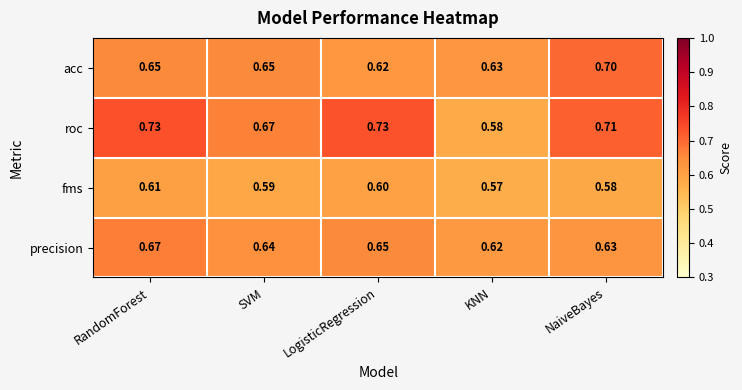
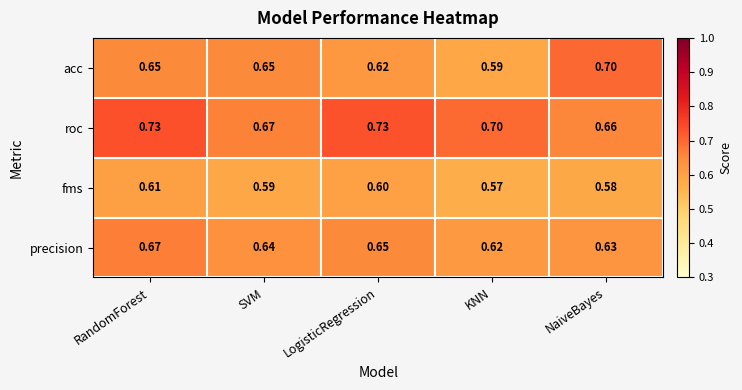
  {
    "acc": {
      "RandomForest": 0.65,
      "SVM": 0.65,
      "LogisticRegression": 0.62,
-     "KNN": 0.63,
+     "KNN": 0.59,
      "NaiveBayes": 0.70
    },
    "roc": {
      "RandomForest": 0.73,
      "SVM": 0.67,
      "LogisticRegression": 0.73,
-     "KNN": 0.58,
-     "NaiveBayes": 0.71
+     "KNN": 0.70,
+     "NaiveBayes": 0.66
    },
    "fms": {
      "RandomForest": 0.61,
      "SVM": 0.59,
      "LogisticRegression": 0.60,
      "KNN": 0.57,
      "NaiveBayes": 0.58
    },
    "precision": {
      "RandomForest": 0.67,
      "SVM": 0.64,
      "LogisticRegression": 0.65,
      "KNN": 0.62,
      "NaiveBayes": 0.63
    }
  }
